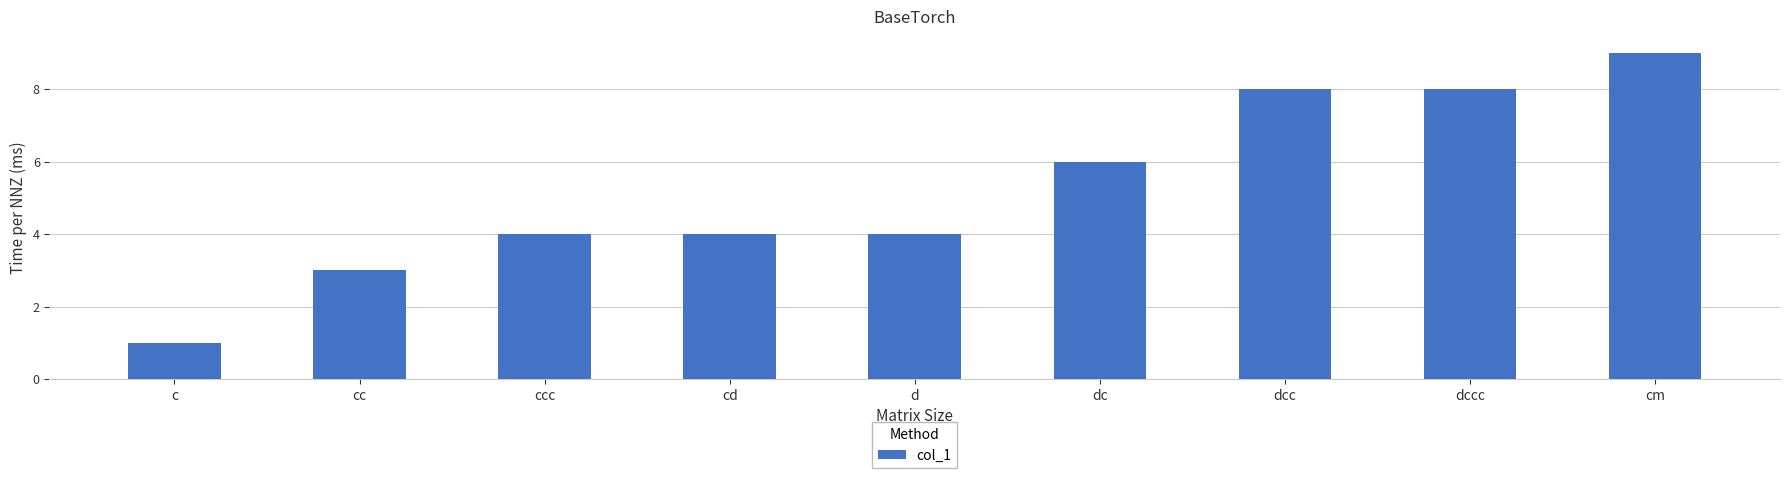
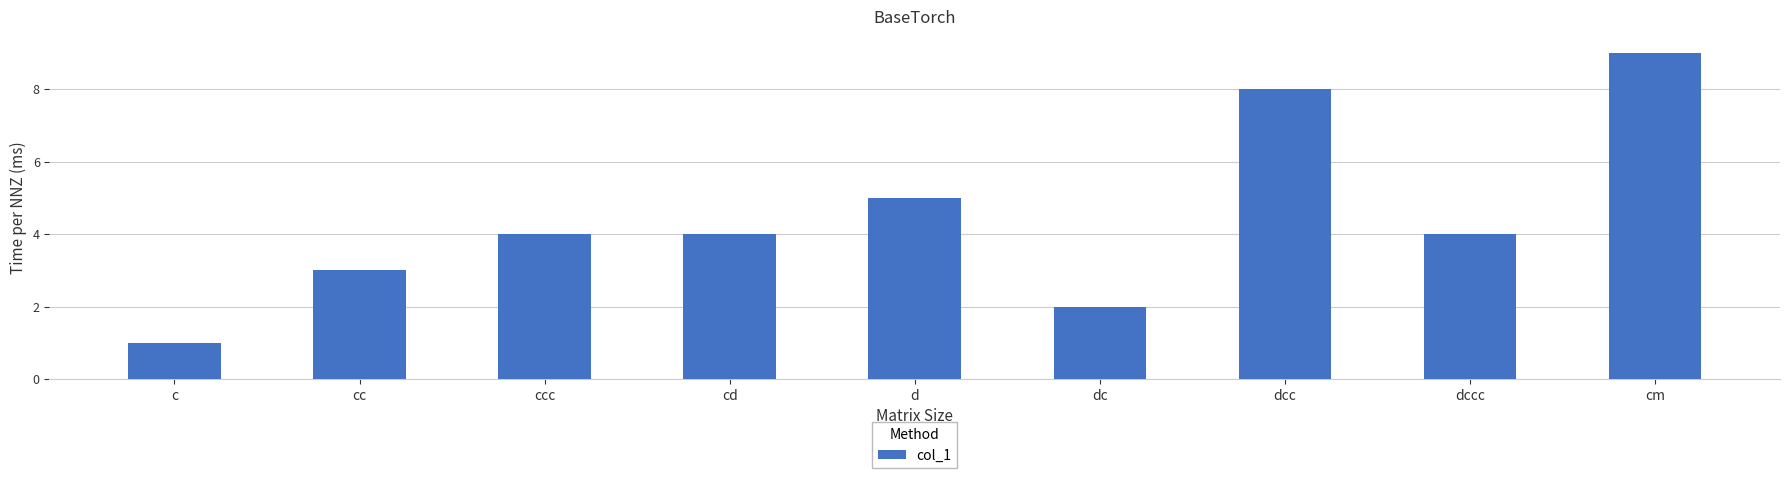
  {
    "c": 1,
    "cc": 3,
    "ccc": 4,
    "cd": 4,
-   "d": 4,
-   "dc": 6,
+   "d": 5,
+   "dc": 2,
    "dcc": 8,
-   "dccc": 8,
+   "dccc": 4,
    "cm": 9
  }
